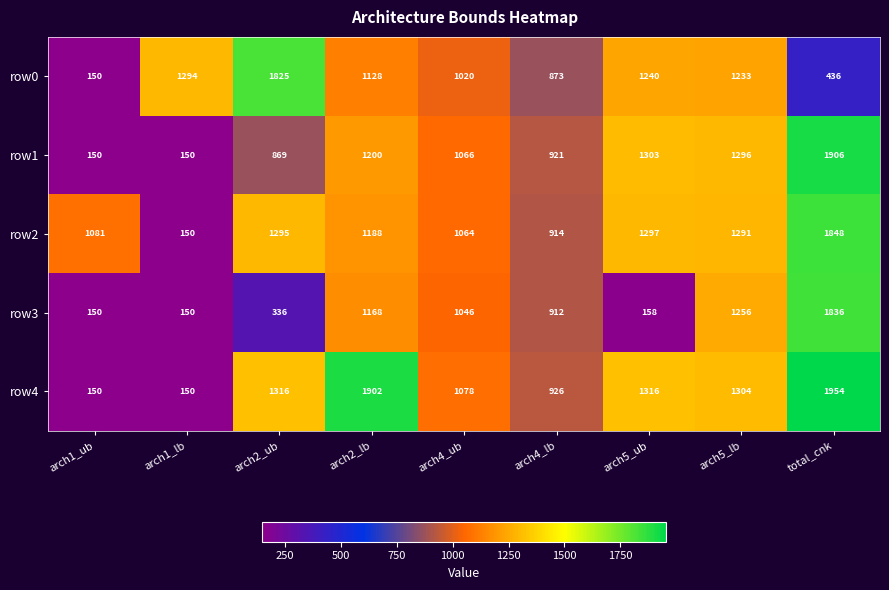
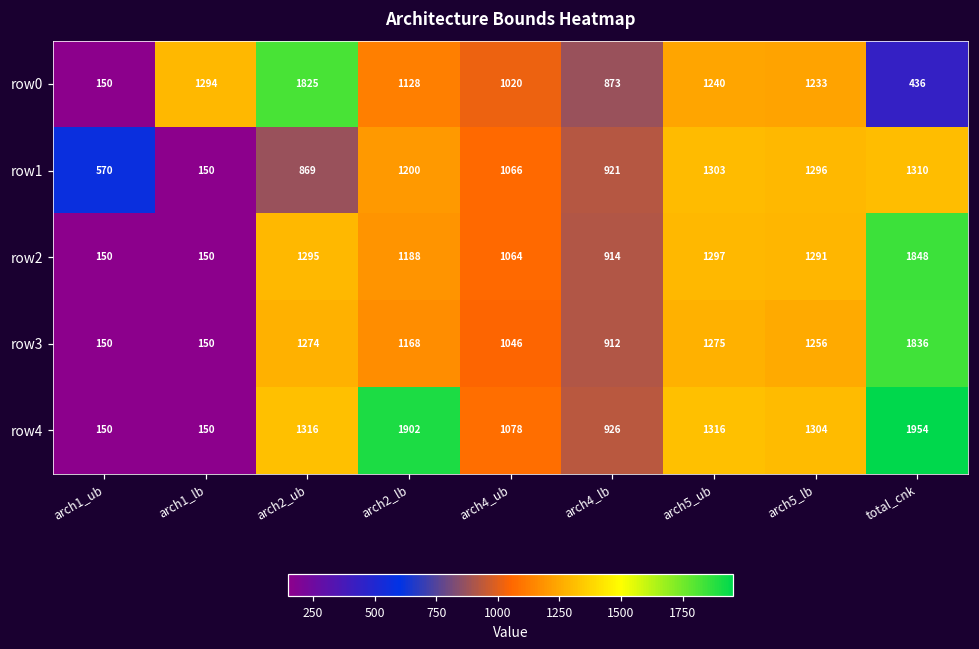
  {
    "row1": {
-     "arch1_ub": 150,
-     "total_cnk": 1906
+     "arch1_ub": 570,
+     "total_cnk": 1310
    },
    "row2": {
-     "arch1_ub": 1081
+     "arch1_ub": 150
    },
    "row3": {
-     "arch2_ub": 336,
-     "arch5_ub": 158
+     "arch2_ub": 1274,
+     "arch5_ub": 1275
    }
  }
